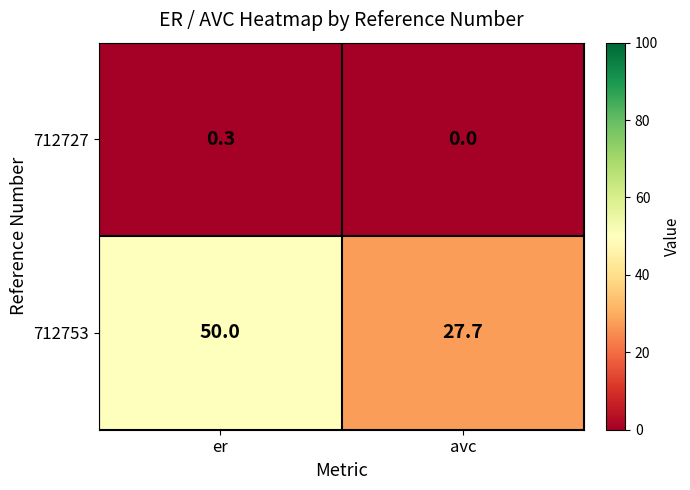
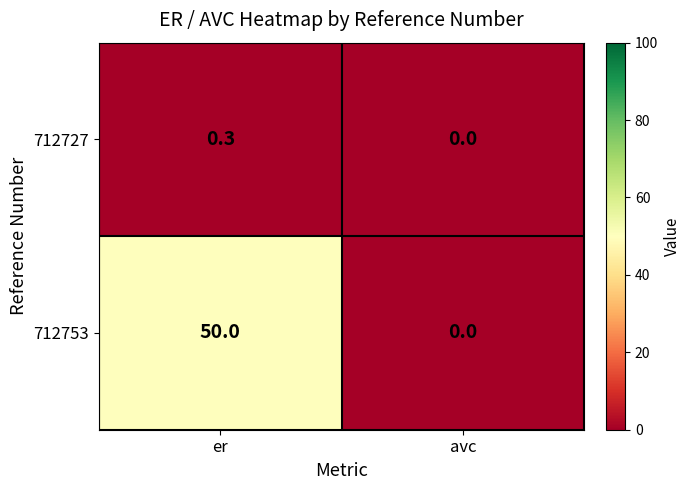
  {
    "712727": {
      "er": 0.3,
      "avc": 0.0
    },
    "712753": {
      "er": 50.0,
-     "avc": 27.7
+     "avc": 0.0
    }
  }
